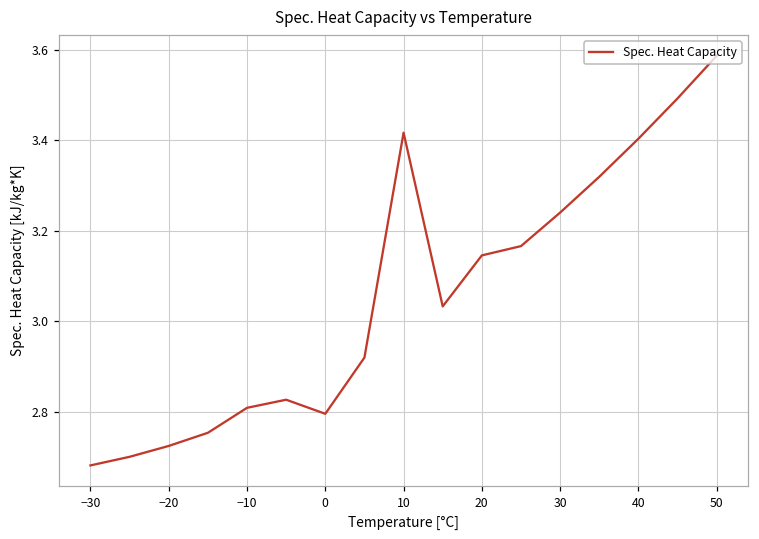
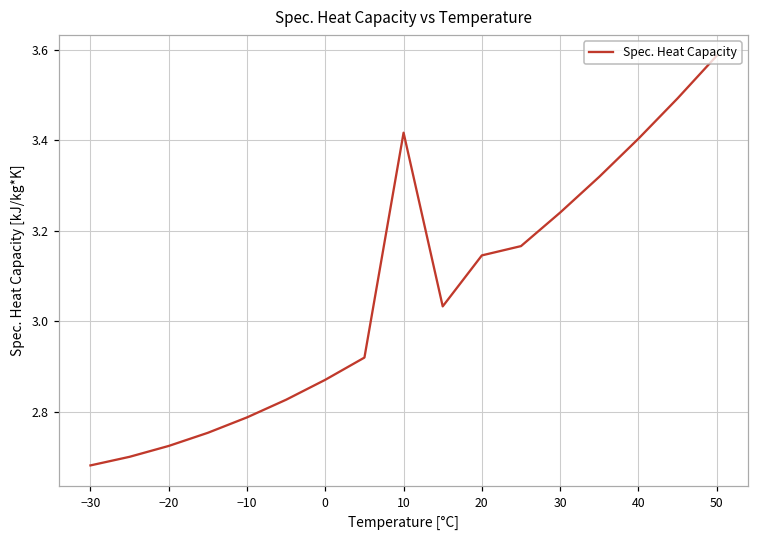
  {
    "−30": 2.68,
    "−20": 2.73,
-   "−10": 2.81,
-   "0": 2.80,
+   "−10": 2.79,
+   "0": 2.87,
    "10": 3.42,
    "20": 3.15,
    "30": 3.24,
    "40": 3.40
  }
